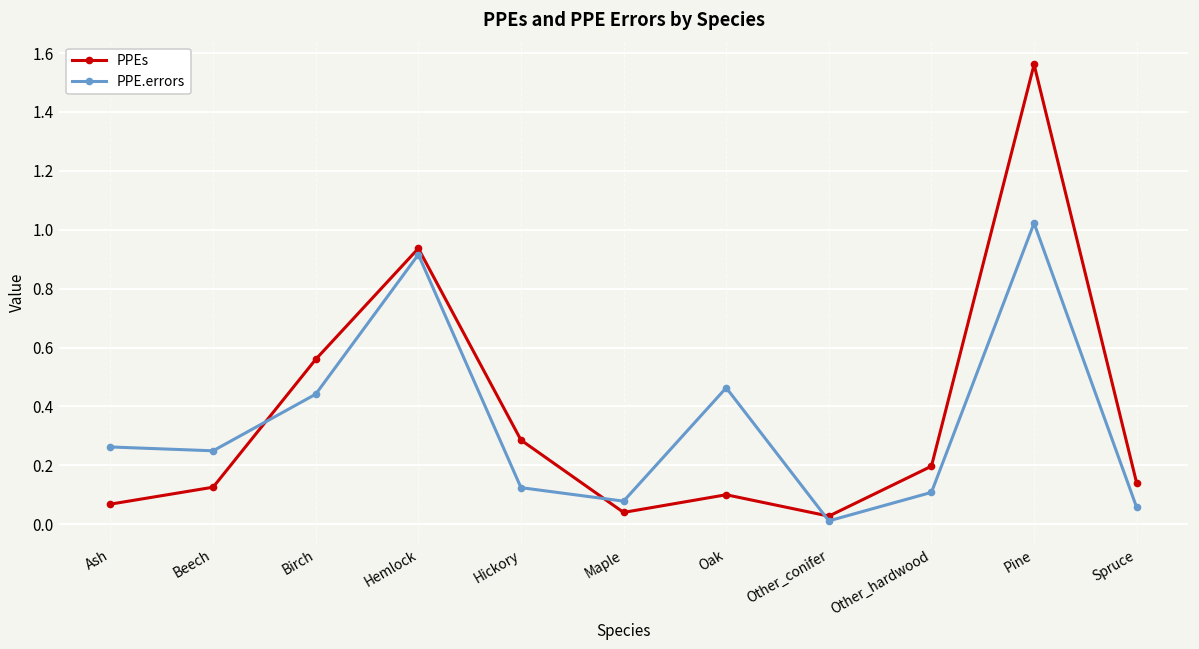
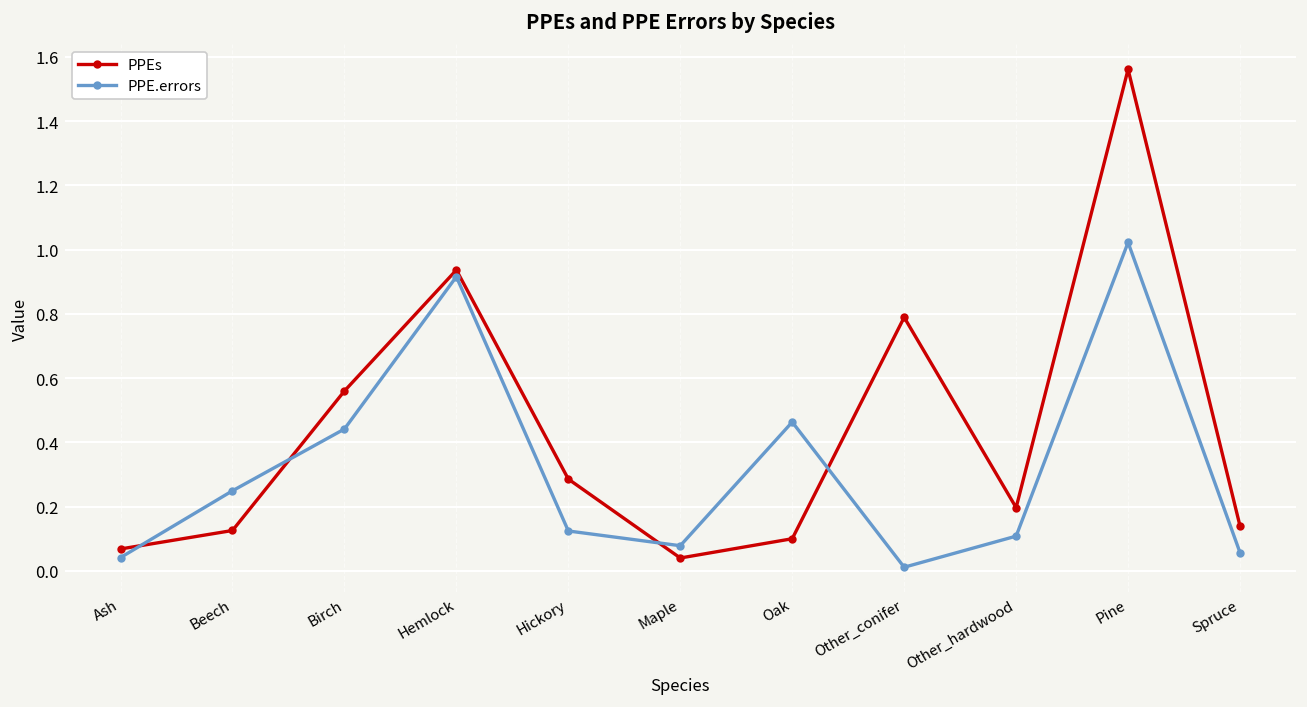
  {
    "PPEs": {
      "Ash": 0.07,
      "Beech": 0.13,
      "Birch": 0.56,
      "Hemlock": 0.94,
      "Hickory": 0.29,
      "Maple": 0.04,
      "Oak": 0.10,
-     "Other_conifer": 0.03,
+     "Other_conifer": 0.79,
      "Other_hardwood": 0.20,
      "Pine": 1.56,
      "Spruce": 0.14
    },
    "PPE.errors": {
-     "Ash": 0.26,
+     "Ash": 0.04,
      "Beech": 0.25,
      "Birch": 0.44,
      "Hemlock": 0.92,
      "Hickory": 0.12,
      "Maple": 0.08,
      "Oak": 0.46,
      "Other_conifer": 0.01,
      "Other_hardwood": 0.11,
      "Pine": 1.02,
      "Spruce": 0.06
    }
  }
